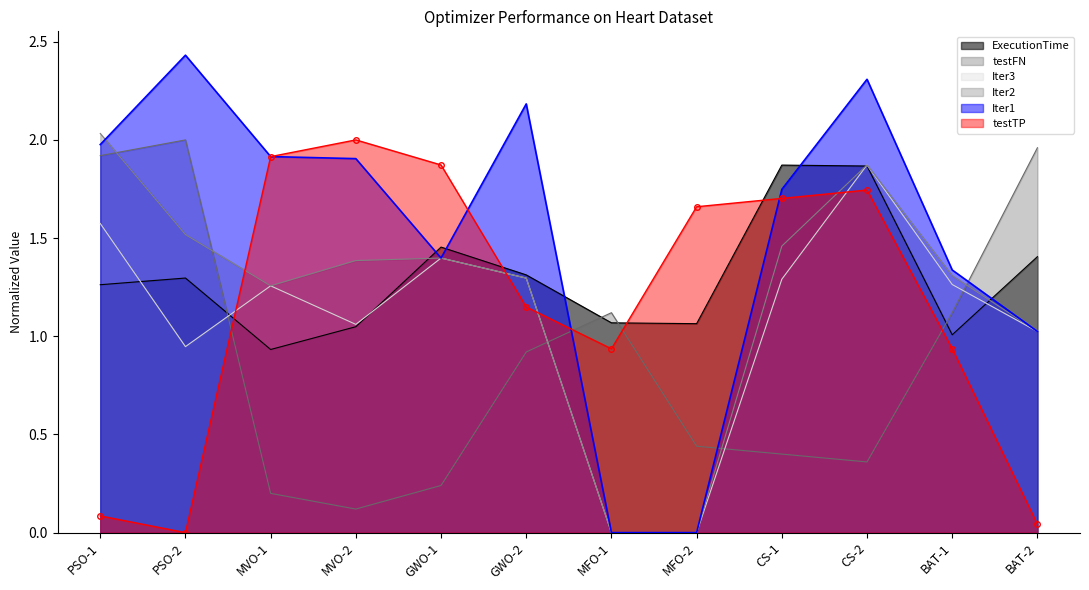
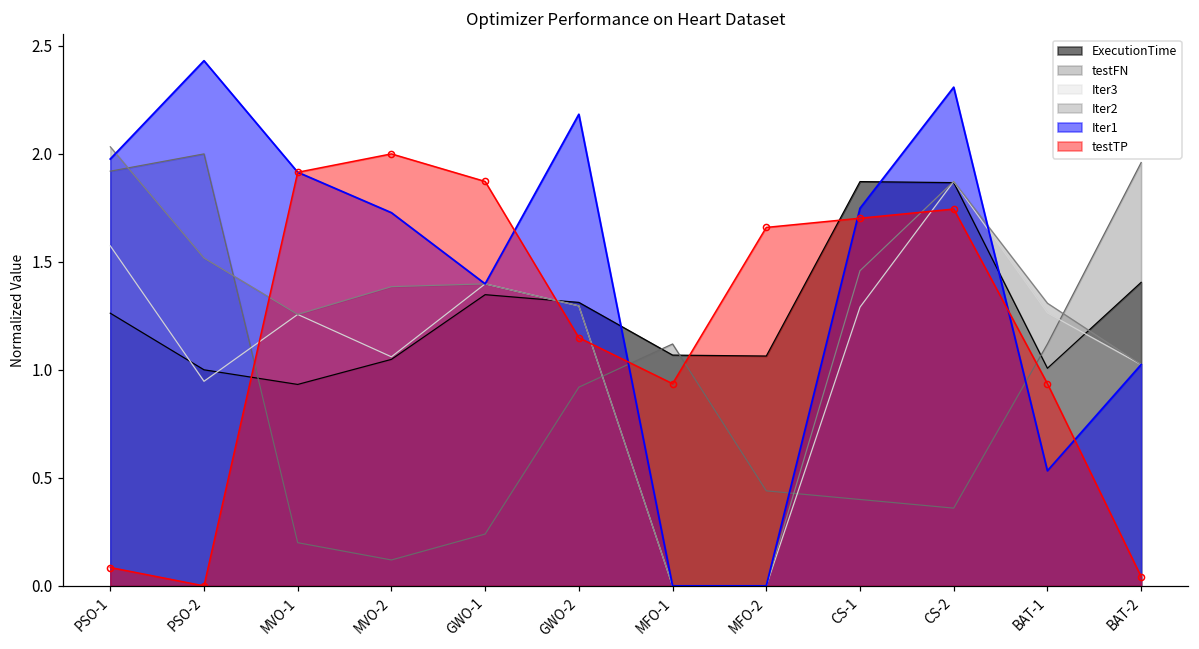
  {
    "ExecutionTime": {
      "PSO-1": 1.26,
-     "PSO-2": 1.30,
+     "PSO-2": 1.00,
      "MVO-1": 0.93,
-     "GWO-1": 1.45,
+     "GWO-1": 1.35,
      "GWO-2": 1.31,
      "MFO-1": 1.07,
      "MFO-2": 1.06,
      "CS-1": 1.87,
      "BAT-1": 1.01,
      "BAT-2": 1.41
    },
    "Iter3": {
      "PSO-1": 1.57,
      "PSO-2": 0.95,
      "CS-1": 1.29,
      "BAT-1": 1.26
    },
    "Iter1": {
      "PSO-1": 1.98,
      "PSO-2": 2.43,
-     "MVO-2": 1.90,
+     "MVO-2": 1.73,
      "GWO-2": 2.18,
      "CS-1": 1.75,
      "CS-2": 2.31,
-     "BAT-1": 1.34
+     "BAT-1": 0.53
    },
    "testTP": {
      "PSO-1": 0.09,
      "PSO-2": 0.00,
      "MVO-2": 2.00,
      "GWO-1": 1.87,
      "GWO-2": 1.15,
      "MFO-1": 0.94,
      "MFO-2": 1.66,
      "CS-1": 1.70,
      "CS-2": 1.74,
      "BAT-1": 0.94,
      "BAT-2": 0.04
    }
  }
